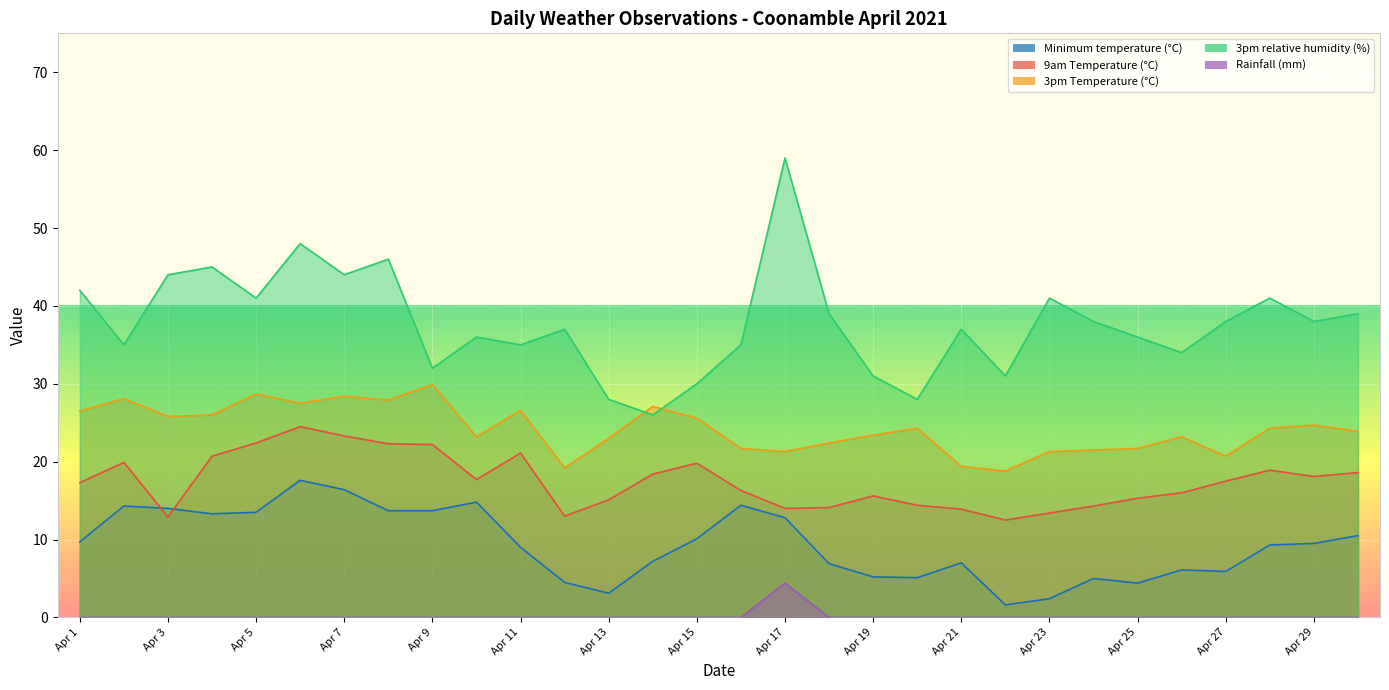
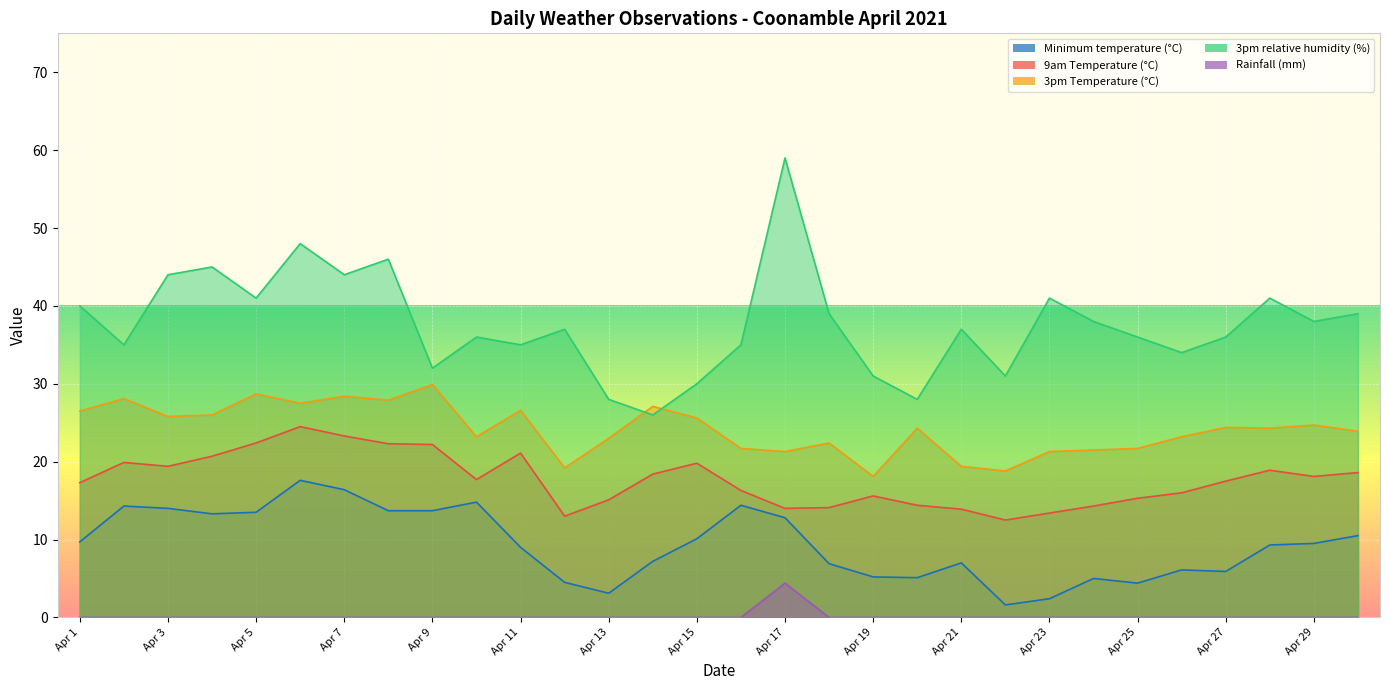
  {
    "Minimum temperature (°C)": {
      "Apr 1": 10,
      "Apr 3": 14,
      "Apr 5": 14,
      "Apr 7": 16,
      "Apr 9": 14,
      "Apr 11": 9,
      "Apr 13": 3,
      "Apr 15": 10,
      "Apr 17": 13,
      "Apr 19": 5,
      "Apr 21": 7,
      "Apr 23": 2,
      "Apr 25": 4,
      "Apr 27": 6,
      "Apr 29": 10
    },
    "9am Temperature (°C)": {
      "Apr 1": 17,
-     "Apr 3": 13,
+     "Apr 3": 19,
      "Apr 5": 22,
      "Apr 7": 23,
      "Apr 9": 22,
      "Apr 11": 21,
      "Apr 13": 15,
      "Apr 15": 20,
      "Apr 17": 14,
      "Apr 19": 16,
      "Apr 21": 14,
      "Apr 23": 13,
      "Apr 25": 15,
      "Apr 27": 18,
      "Apr 29": 18
    },
    "3pm Temperature (°C)": {
      "Apr 1": 27,
      "Apr 3": 26,
      "Apr 5": 29,
      "Apr 7": 28,
      "Apr 9": 30,
      "Apr 11": 27,
      "Apr 13": 23,
      "Apr 15": 26,
      "Apr 17": 21,
-     "Apr 19": 23,
+     "Apr 19": 18,
      "Apr 21": 19,
      "Apr 23": 21,
      "Apr 25": 22,
-     "Apr 27": 21,
+     "Apr 27": 24,
      "Apr 29": 25
    },
    "3pm relative humidity (%)": {
-     "Apr 1": 42,
+     "Apr 1": 40,
      "Apr 3": 44,
      "Apr 5": 41,
      "Apr 7": 44,
      "Apr 9": 32,
      "Apr 11": 35,
      "Apr 13": 28,
      "Apr 15": 30,
      "Apr 17": 59,
      "Apr 19": 31,
      "Apr 21": 37,
      "Apr 23": 41,
      "Apr 25": 36,
-     "Apr 27": 38,
+     "Apr 27": 36,
      "Apr 29": 38
    },
    "Rainfall (mm)": {
      "Apr 1": 0,
      "Apr 3": 0,
      "Apr 5": 0,
      "Apr 7": 0,
      "Apr 9": 0,
      "Apr 11": 0,
      "Apr 13": 0,
      "Apr 15": 0,
      "Apr 17": 4,
      "Apr 19": 0,
      "Apr 21": 0,
      "Apr 23": 0,
      "Apr 25": 0,
      "Apr 27": 0,
      "Apr 29": 0
    }
  }
